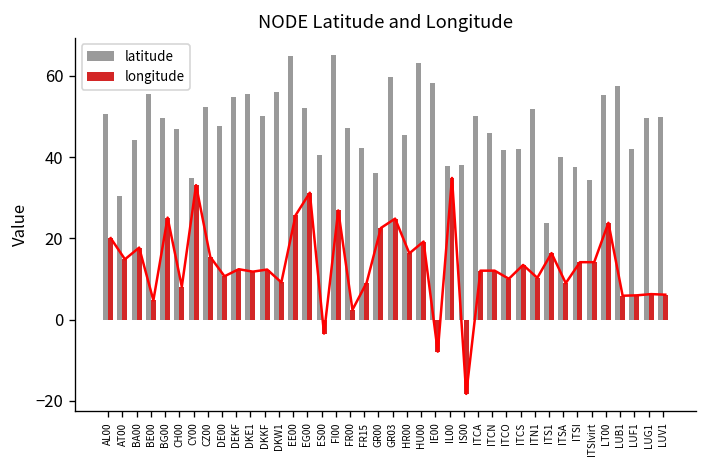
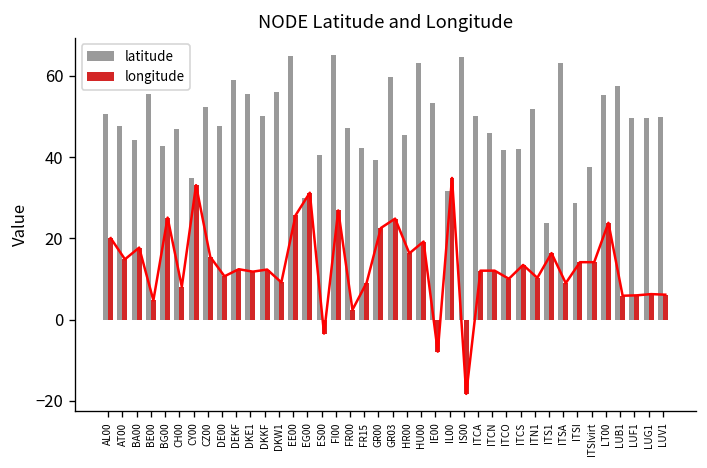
  {
    "latitude": {
      "AL00": 51,
-     "AT00": 31,
+     "AT00": 48,
      "BA00": 44,
      "BE00": 56,
-     "BG00": 50,
+     "BG00": 43,
      "CH00": 47,
      "CY00": 35,
      "CZ00": 52,
      "DE00": 48,
-     "DEKF": 55,
+     "DEKF": 59,
      "DKE1": 56,
      "DKKF": 50,
      "DKW1": 56,
      "EE00": 65,
-     "EG00": 52,
+     "EG00": 30,
      "ES00": 40,
      "FI00": 65,
      "FR00": 47,
      "FR15": 42,
-     "GR00": 36,
+     "GR00": 39,
      "GR03": 60,
      "HR00": 45,
      "HU00": 63,
-     "IE00": 58,
-     "IL00": 38,
-     "IS00": 38,
+     "IE00": 53,
+     "IL00": 32,
+     "IS00": 65,
      "ITCA": 50,
      "ITCN": 46,
      "ITCO": 42,
      "ITCS": 42,
      "ITN1": 52,
      "ITS1": 24,
-     "ITSA": 40,
-     "ITSI": 38,
-     "ITSIvirt": 34,
+     "ITSA": 63,
+     "ITSI": 29,
+     "ITSIvirt": 38,
      "LT00": 55,
      "LUB1": 58,
-     "LUF1": 42,
+     "LUF1": 50,
      "LUG1": 50,
      "LUV1": 50
    }
  }
